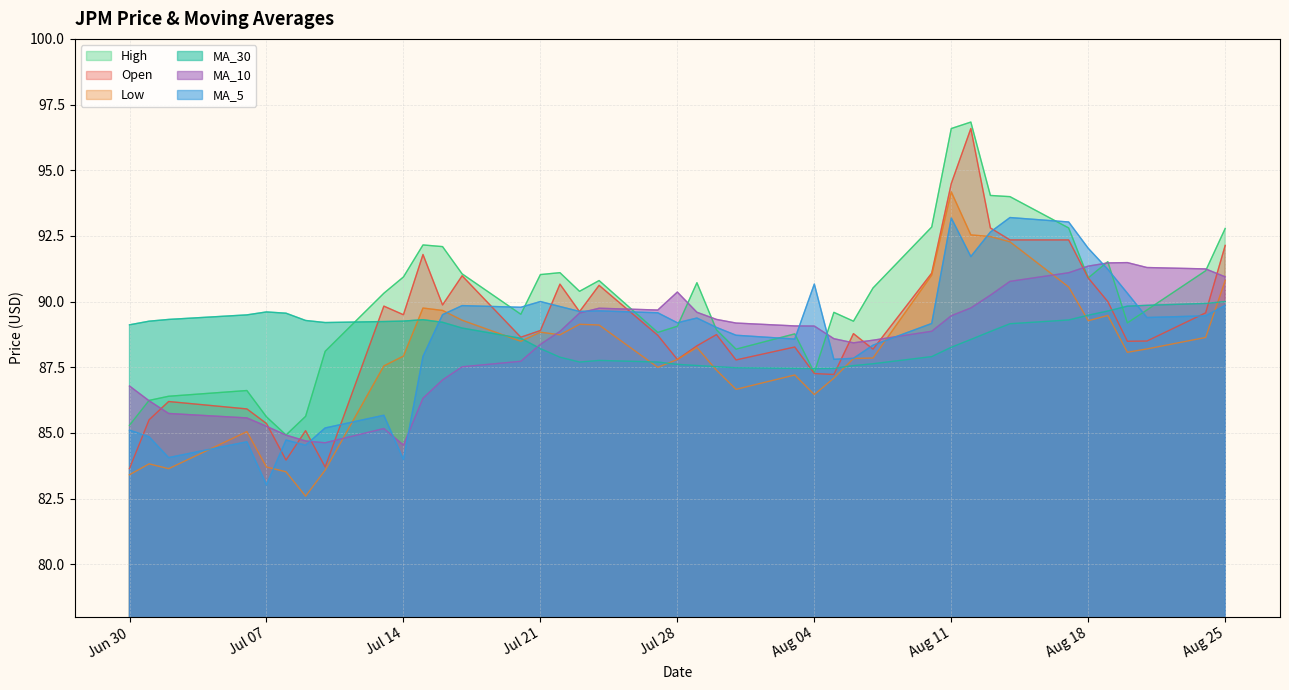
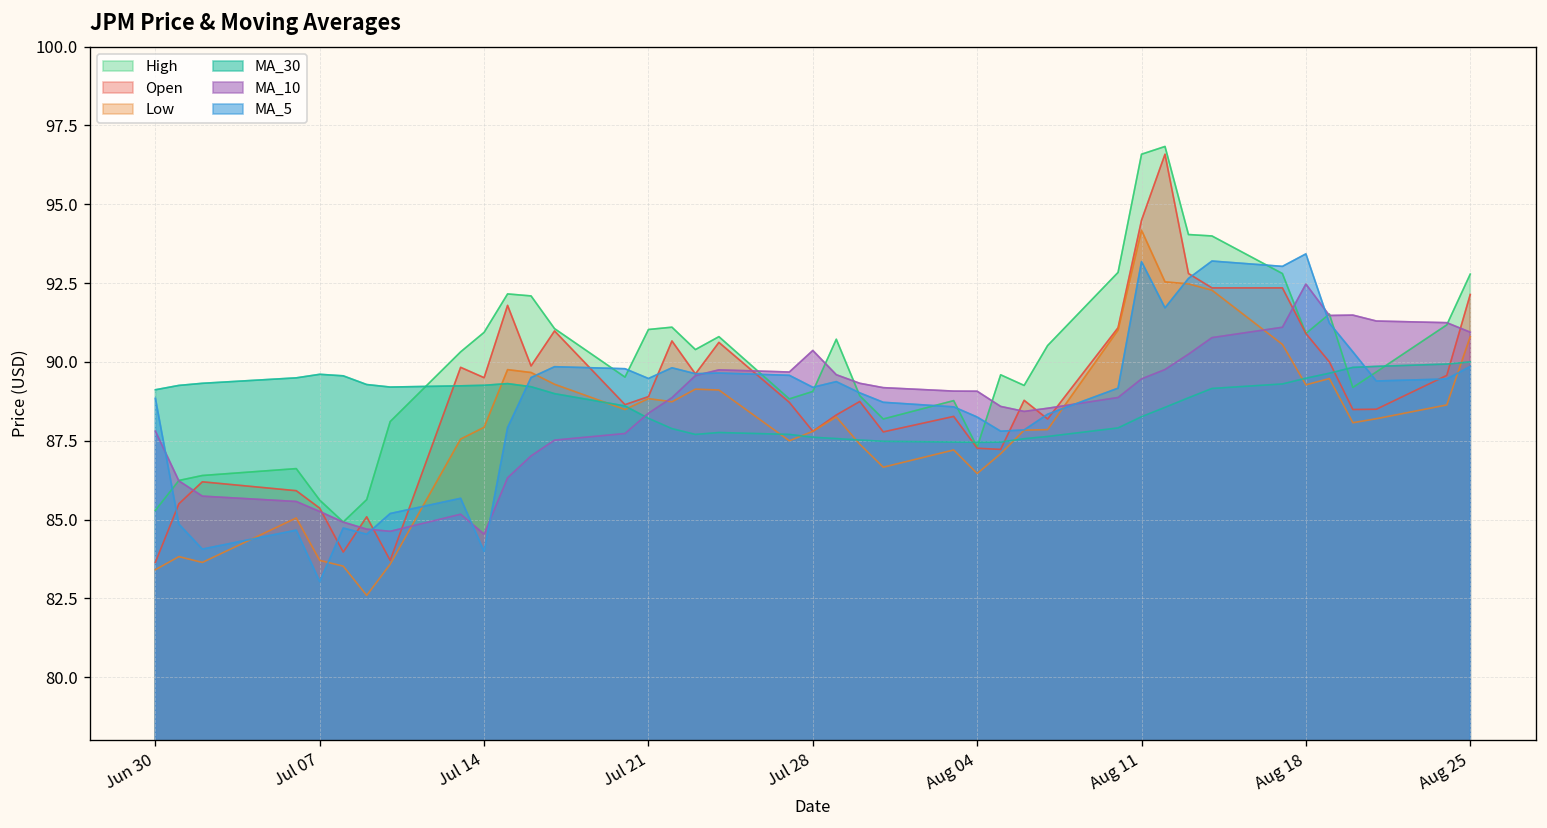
  {
    "MA_10": {
-     "Jun 30": 86.8,
+     "Jun 30": 87.8,
      "Jul 07": 85.3,
      "Jul 14": 84.5,
      "Jul 21": 88.4,
      "Jul 28": 90.4,
      "Aug 04": 89.1,
      "Aug 11": 89.5,
-     "Aug 18": 91.4,
+     "Aug 18": 92.5,
      "Aug 25": 90.9
    },
    "MA_5": {
-     "Jun 30": 85.1,
+     "Jun 30": 88.8,
      "Jul 07": 83.0,
      "Jul 14": 84.0,
-     "Jul 21": 90.0,
+     "Jul 21": 89.5,
      "Jul 28": 89.2,
-     "Aug 04": 90.7,
+     "Aug 04": 88.3,
      "Aug 11": 93.2,
-     "Aug 18": 92.0,
+     "Aug 18": 93.4,
      "Aug 25": 89.9
    }
  }
